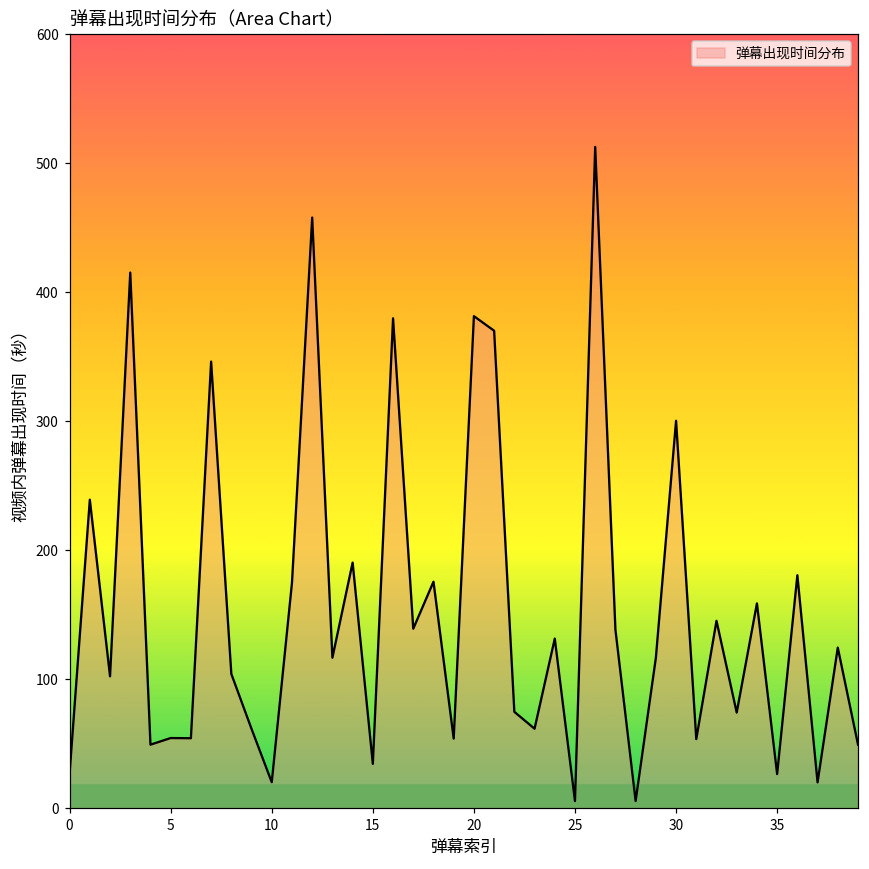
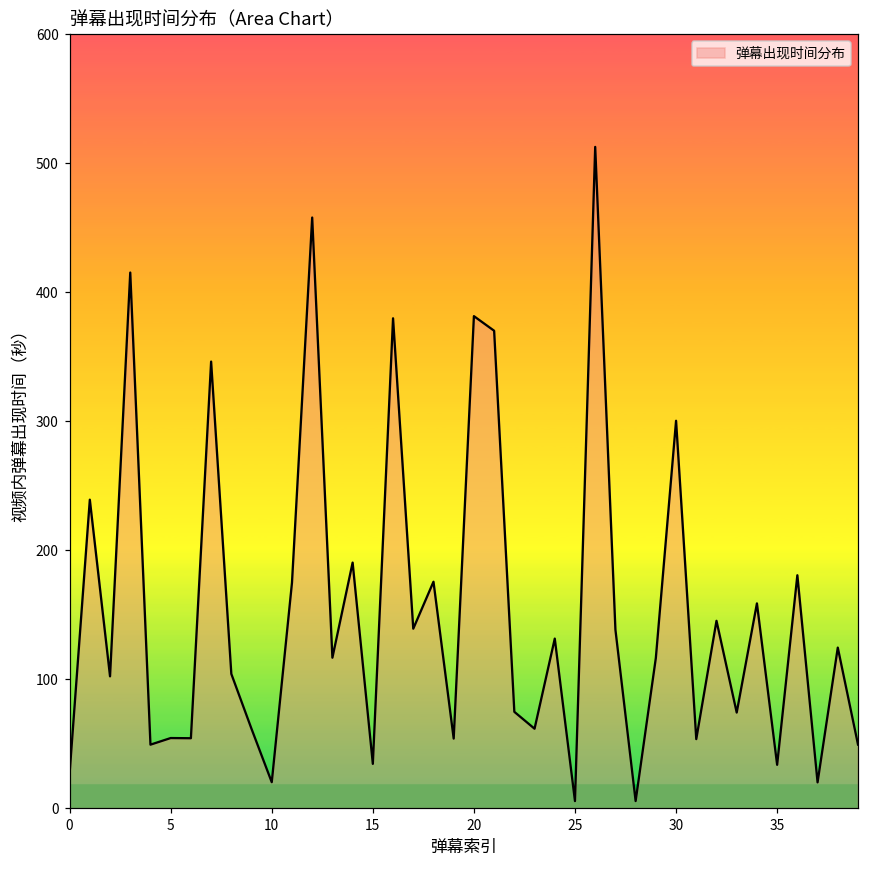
  {
    "0": 27,
    "5": 54,
    "10": 20,
    "15": 34,
    "20": 382,
    "30": 300,
-   "35": 26
+   "35": 34
  }
